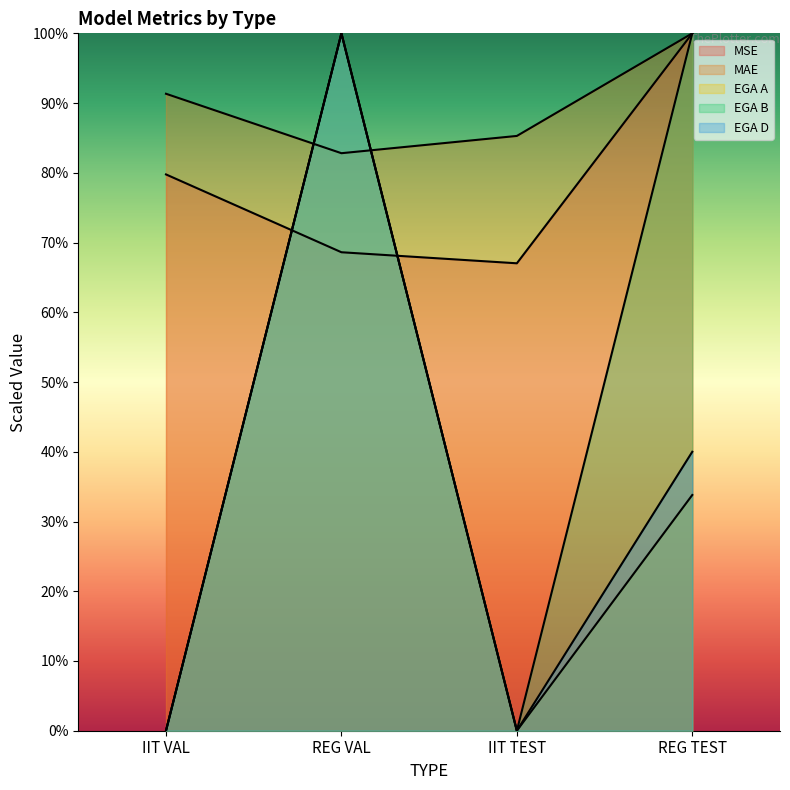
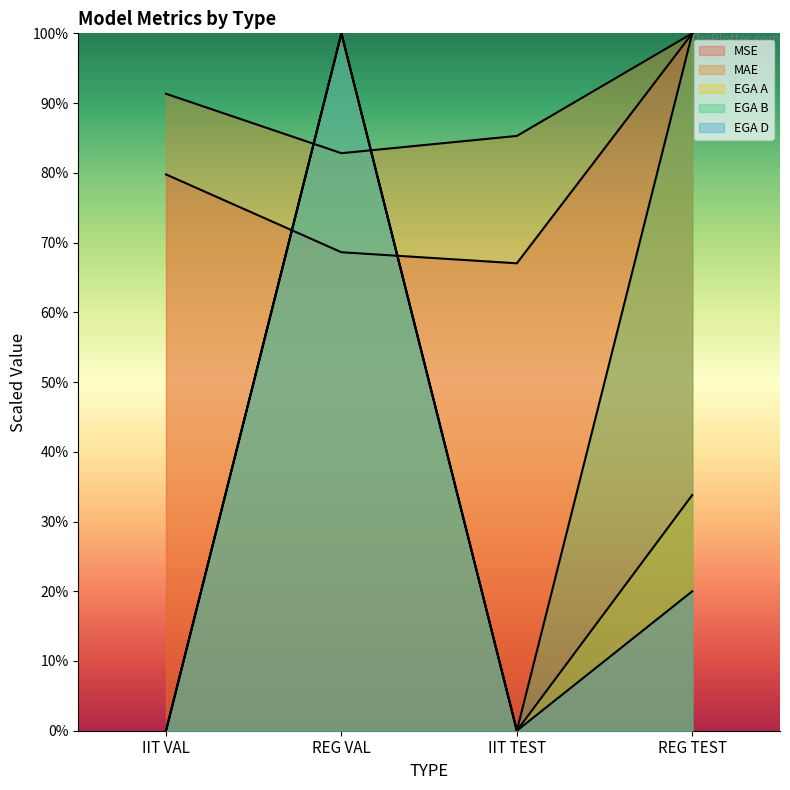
  {
    "EGA D": {
-     "REG TEST": "40%"
+     "REG TEST": "20%"
    }
  }
